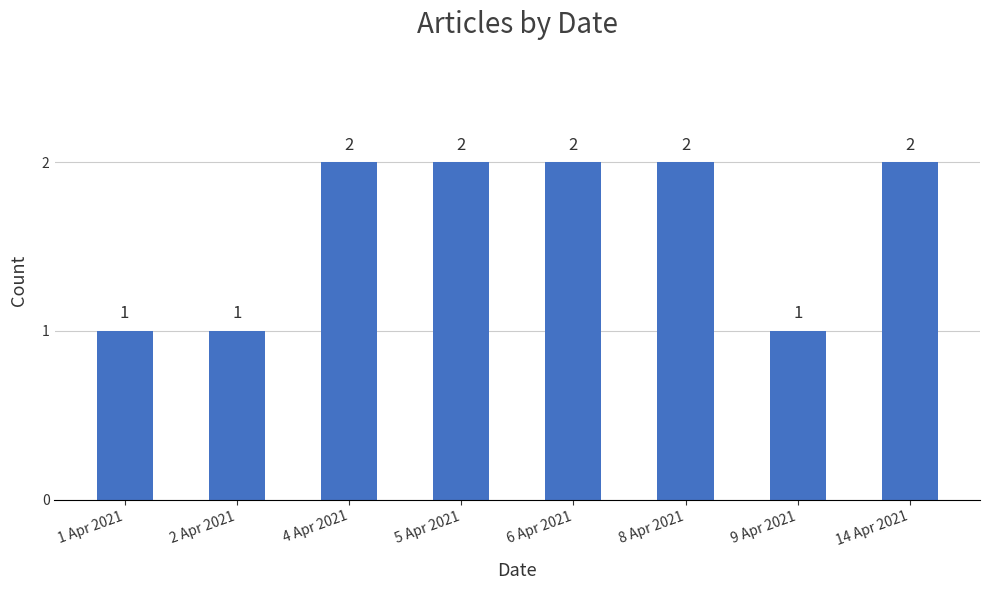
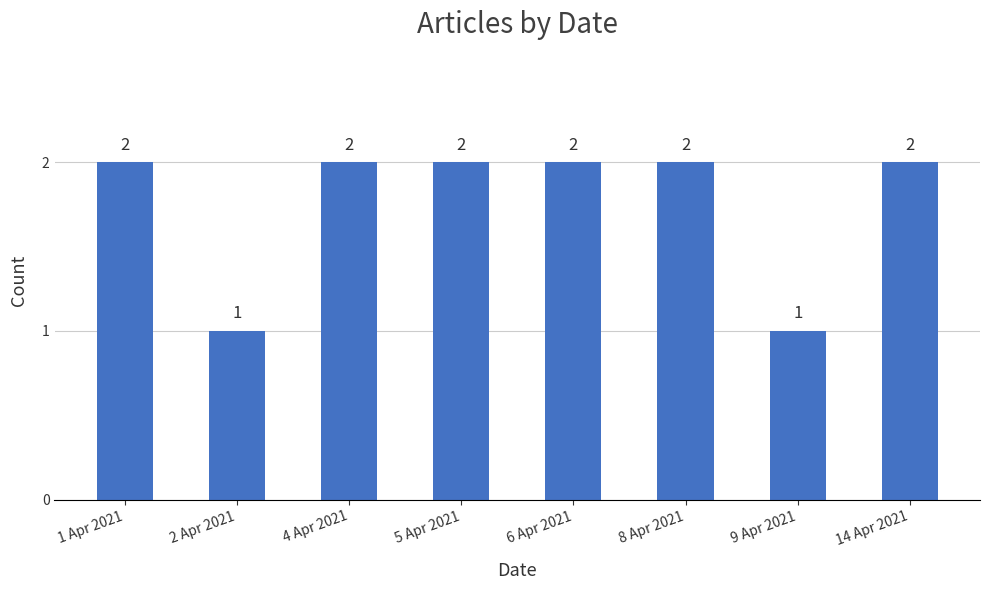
  {
-   "1 Apr 2021": 1,
+   "1 Apr 2021": 2,
    "2 Apr 2021": 1,
    "4 Apr 2021": 2,
    "5 Apr 2021": 2,
    "6 Apr 2021": 2,
    "8 Apr 2021": 2,
    "9 Apr 2021": 1,
    "14 Apr 2021": 2
  }
